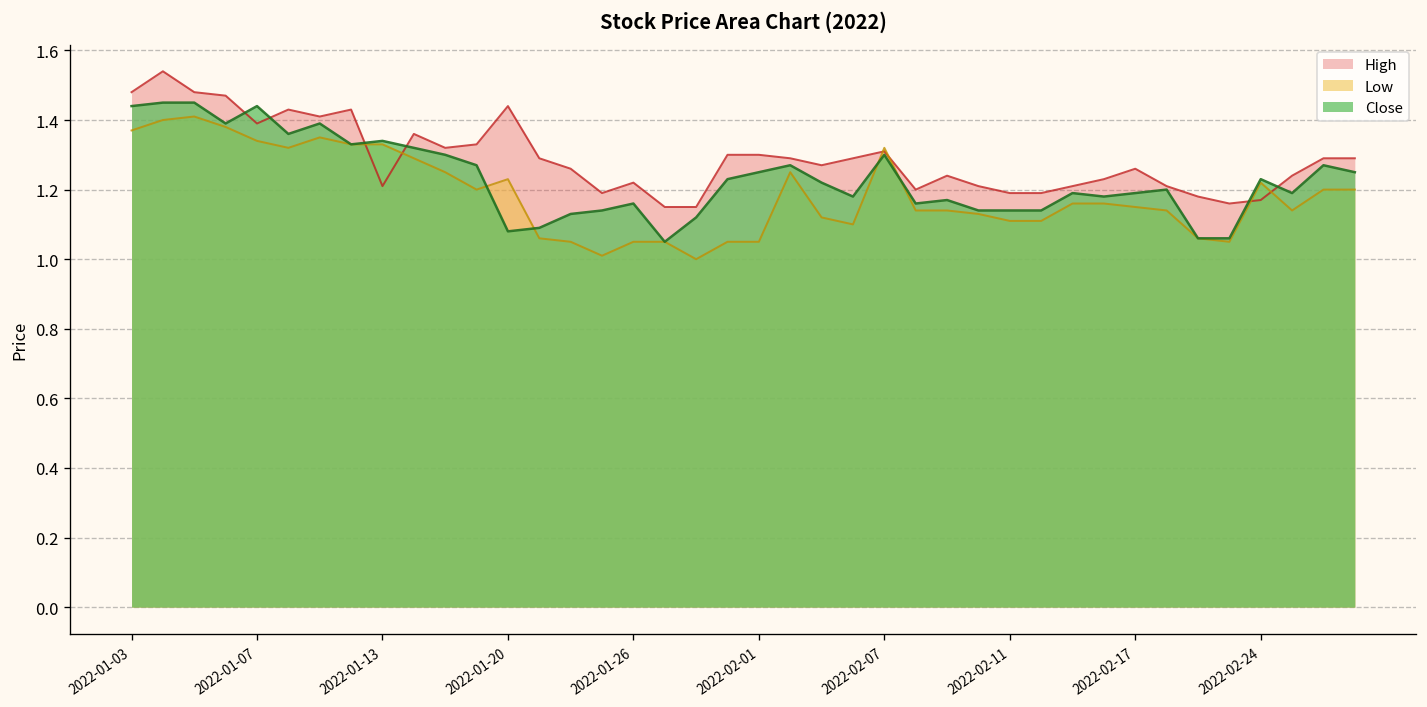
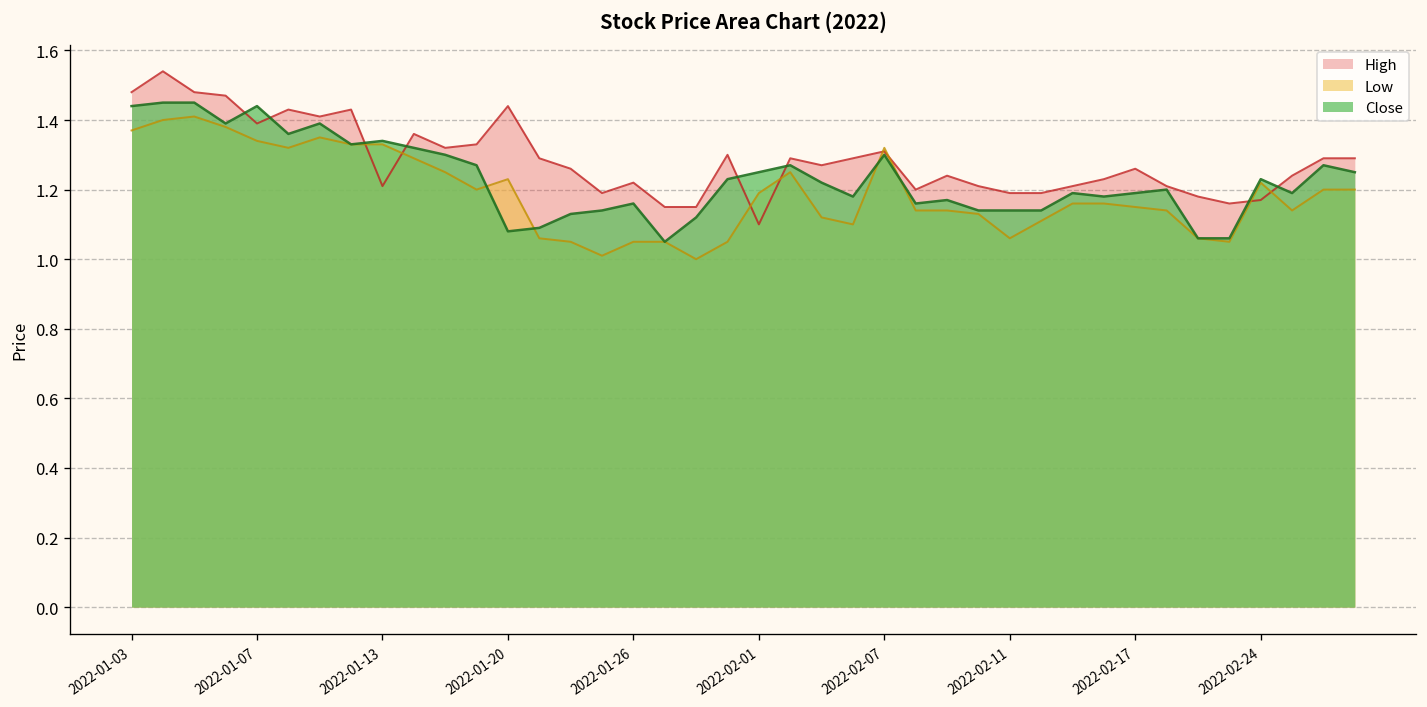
  {
    "High": {
      "2022-01-03": 1.48,
      "2022-01-07": 1.39,
      "2022-01-13": 1.21,
      "2022-01-20": 1.44,
      "2022-01-26": 1.22,
-     "2022-02-01": 1.3,
+     "2022-02-01": 1.1,
      "2022-02-07": 1.31,
      "2022-02-11": 1.19,
      "2022-02-17": 1.26,
      "2022-02-24": 1.17
    },
    "Low": {
      "2022-01-03": 1.37,
      "2022-01-07": 1.34,
      "2022-01-13": 1.33,
      "2022-01-20": 1.23,
      "2022-01-26": 1.05,
-     "2022-02-01": 1.05,
+     "2022-02-01": 1.19,
      "2022-02-07": 1.32,
-     "2022-02-11": 1.11,
+     "2022-02-11": 1.06,
      "2022-02-17": 1.15,
      "2022-02-24": 1.22
    },
    "Close": {
      "2022-01-03": 1.44,
      "2022-01-07": 1.44,
      "2022-01-13": 1.34,
      "2022-01-20": 1.08,
      "2022-01-26": 1.16,
      "2022-02-01": 1.25,
      "2022-02-07": 1.30,
      "2022-02-11": 1.14,
      "2022-02-17": 1.19,
      "2022-02-24": 1.23
    }
  }
